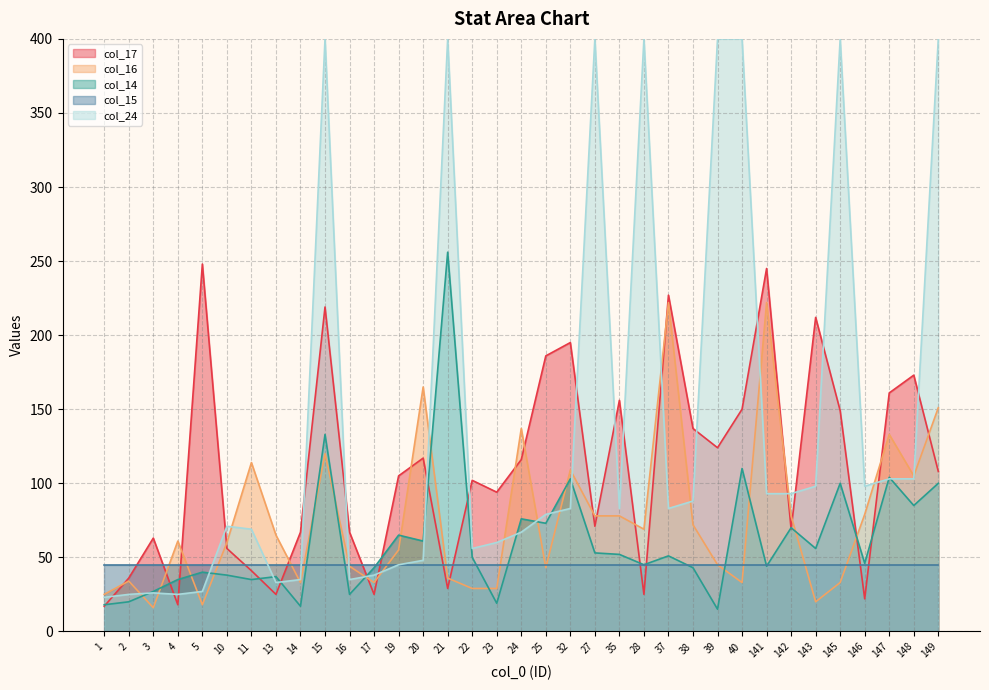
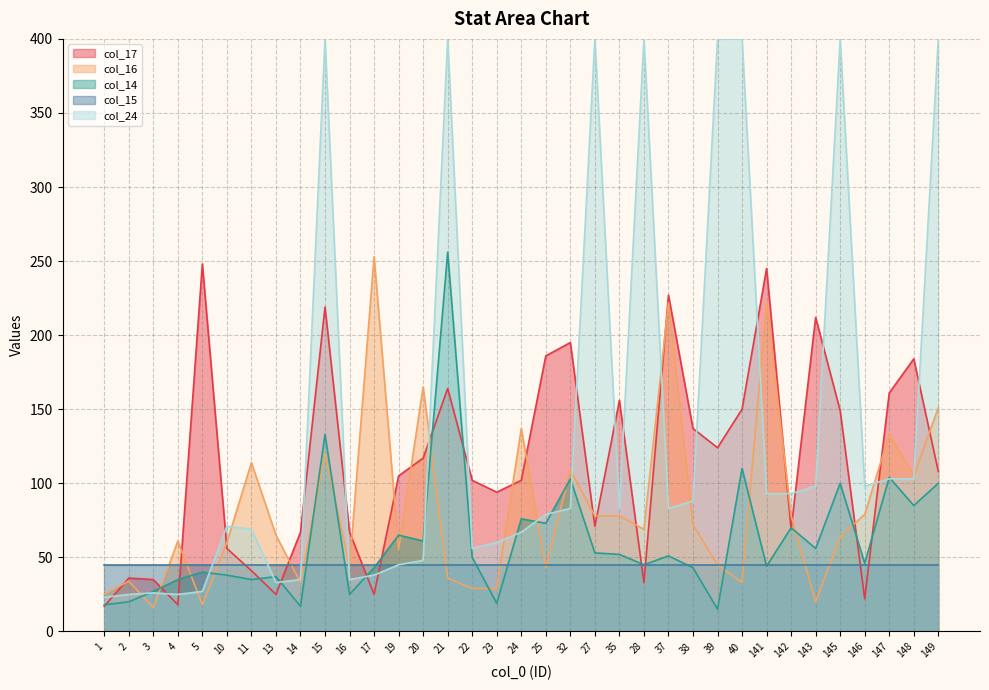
  {
    "col_17": {
      "2": 36,
-     "3": 63,
+     "3": 35,
      "4": 18,
      "5": 248,
      "10": 56,
      "11": 41,
      "13": 25,
      "14": 67,
      "15": 219,
      "16": 67,
      "17": 25,
      "19": 105,
      "20": 117,
-     "21": 29,
+     "21": 164,
      "22": 102,
      "23": 94,
-     "24": 116,
+     "24": 102,
      "25": 186,
      "32": 195,
      "27": 71,
      "35": 156,
-     "28": 25,
+     "28": 33,
      "37": 227,
      "38": 137,
      "39": 124,
      "40": 150,
      "141": 245,
      "143": 212,
      "145": 149,
      "146": 22,
      "147": 161,
-     "148": 173,
+     "148": 184,
      "149": 108
    },
    "col_16": {
      "1": 25,
      "2": 34,
      "3": 16,
      "4": 61,
      "5": 18,
      "10": 60,
      "11": 114,
      "13": 65,
      "14": 33,
      "15": 120,
-     "17": 33,
+     "17": 253,
      "19": 55,
      "20": 165,
      "21": 36,
      "22": 29,
      "23": 29,
      "24": 137,
      "25": 43,
      "32": 109,
      "27": 78,
      "35": 78,
      "28": 69,
      "37": 222,
      "38": 72,
      "40": 33,
      "141": 222,
      "142": 78,
      "143": 20,
-     "145": 33,
+     "145": 64,
      "146": 79,
      "147": 133,
      "148": 105,
      "149": 151
    },
    "col_24": {
      "1": 23,
      "2": 25,
      "4": 25,
      "5": 27,
      "10": 71,
      "11": 69,
      "13": 33,
      "14": 35,
      "15": 400,
      "16": 35,
      "17": 38,
      "20": 48,
      "21": 400,
      "22": 56,
      "23": 60,
      "24": 67,
      "25": 79,
      "32": 83,
      "27": 400,
      "35": 83,
      "28": 400,
      "37": 83,
      "38": 88,
      "39": 400,
      "40": 400,
      "141": 93,
      "142": 93,
      "143": 98,
      "145": 400,
      "146": 98,
      "148": 103,
      "149": 400
    }
  }
